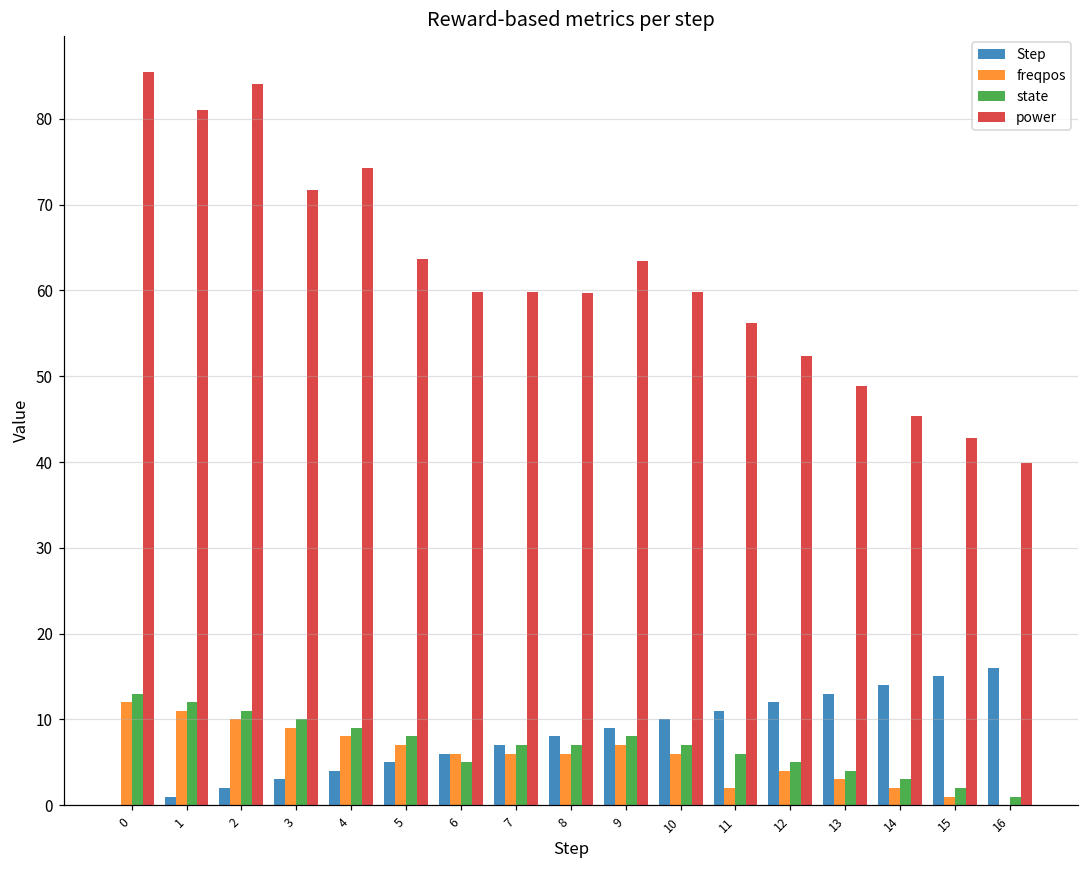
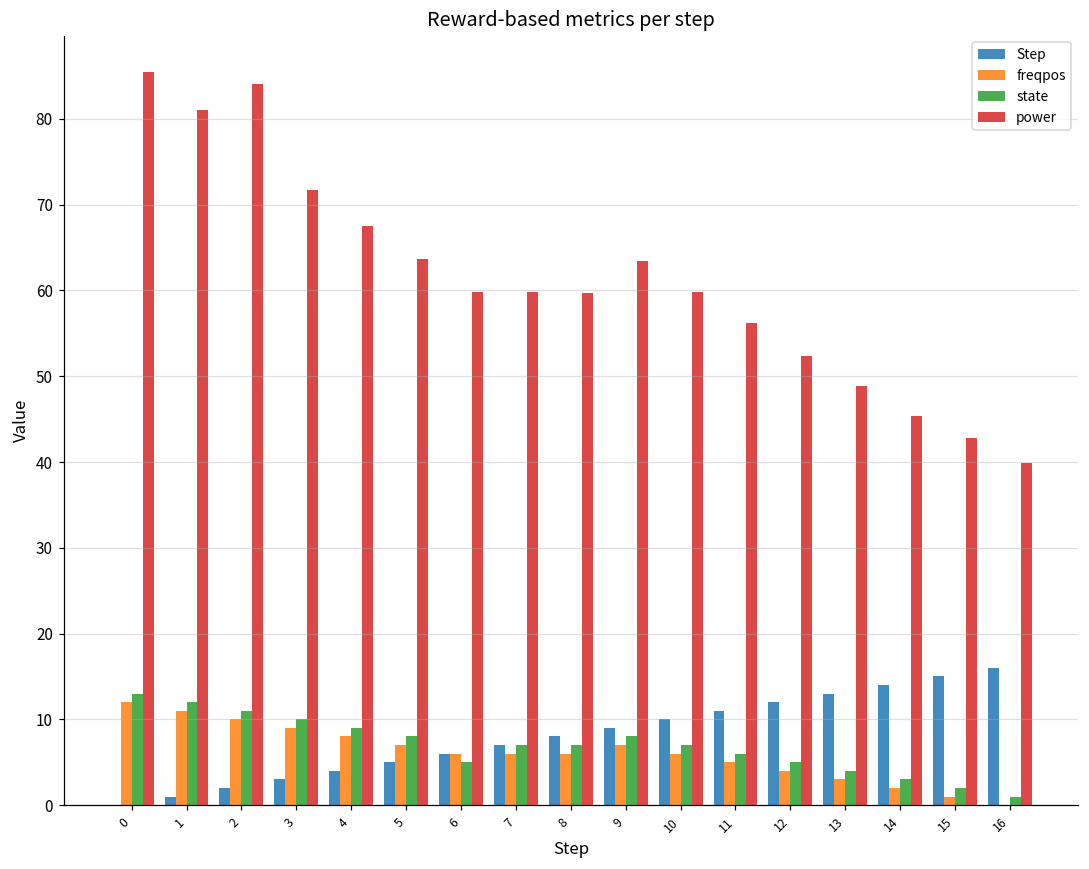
  {
    "Step": {
      "0": 0,
      "1": 1,
      "2": 2,
      "3": 3,
      "4": 4,
      "5": 5,
      "6": 6,
      "7": 7,
      "8": 8,
      "9": 9,
      "10": 10,
      "11": 11,
      "12": 12,
      "13": 13,
      "14": 14,
      "15": 15,
      "16": 16
    },
    "freqpos": {
      "0": 12,
      "1": 11,
      "2": 10,
      "3": 9,
      "4": 8,
      "5": 7,
      "6": 6,
      "7": 6,
      "8": 6,
      "9": 7,
      "10": 6,
-     "11": 2,
+     "11": 5,
      "12": 4,
      "13": 3,
      "14": 2,
      "15": 1,
      "16": 0
    },
    "state": {
      "0": 13,
      "1": 12,
      "2": 11,
      "3": 10,
      "4": 9,
      "5": 8,
      "6": 5,
      "7": 7,
      "8": 7,
      "9": 8,
      "10": 7,
      "11": 6,
      "12": 5,
      "13": 4,
      "14": 3,
      "15": 2,
      "16": 1
    },
    "power": {
      "0": 85,
      "1": 81,
      "2": 84,
      "3": 72,
-     "4": 74,
+     "4": 68,
      "5": 64,
      "6": 60,
      "7": 60,
      "8": 60,
      "9": 63,
      "10": 60,
      "11": 56,
      "12": 52,
      "13": 49,
      "14": 45,
      "15": 43,
      "16": 40
    }
  }
